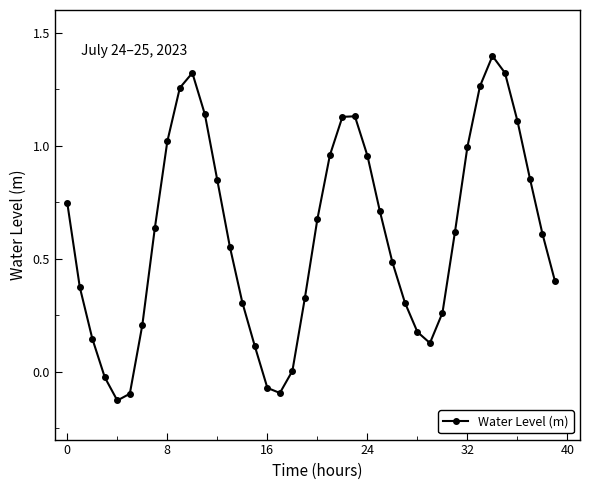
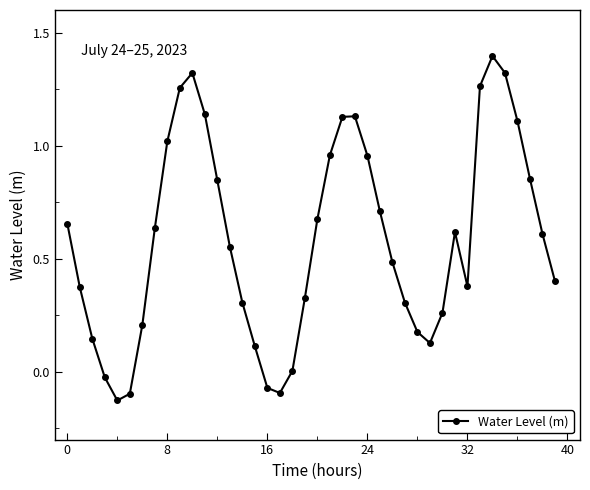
  {
-   "0": 0.75,
+   "0": 0.66,
    "8": 1.02,
    "16": -0.07,
    "24": 0.96,
-   "32": 1.00
+   "32": 0.38
  }
